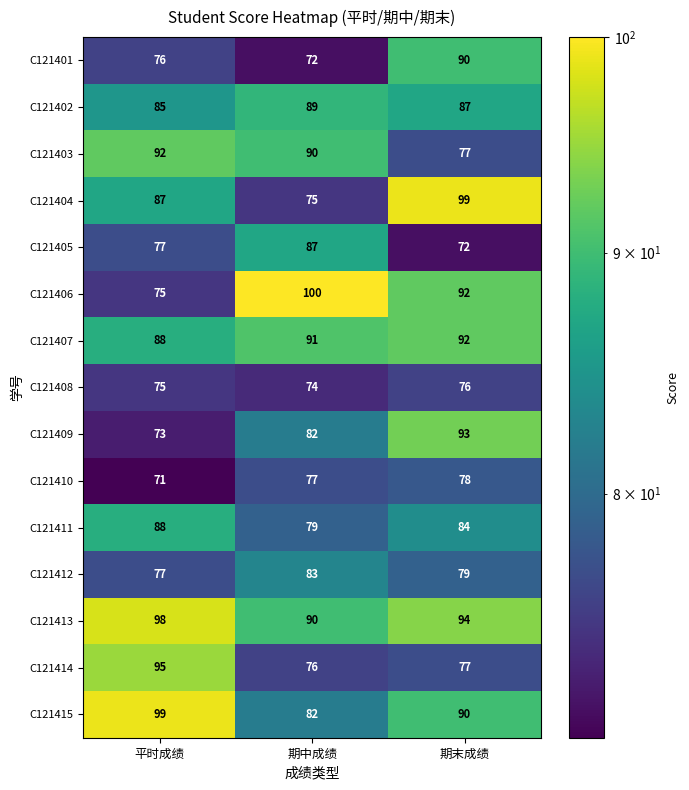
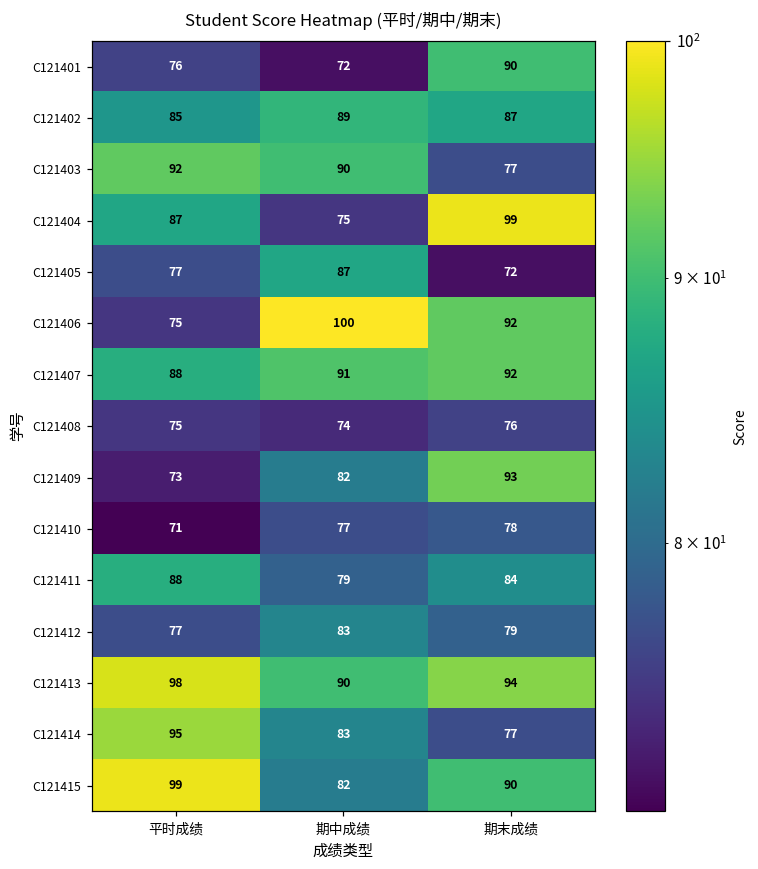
  {
    "C121401": {
      "平时成绩": 76,
      "期中成绩": 72,
      "期末成绩": 90
    },
    "C121402": {
      "平时成绩": 85,
      "期中成绩": 89,
      "期末成绩": 87
    },
    "C121403": {
      "平时成绩": 92,
      "期中成绩": 90,
      "期末成绩": 77
    },
    "C121404": {
      "平时成绩": 87,
      "期中成绩": 75,
      "期末成绩": 99
    },
    "C121405": {
      "平时成绩": 77,
      "期中成绩": 87,
      "期末成绩": 72
    },
    "C121406": {
      "平时成绩": 75,
      "期中成绩": 100,
      "期末成绩": 92
    },
    "C121407": {
      "平时成绩": 88,
      "期中成绩": 91,
      "期末成绩": 92
    },
    "C121408": {
      "平时成绩": 75,
      "期中成绩": 74,
      "期末成绩": 76
    },
    "C121409": {
      "平时成绩": 73,
      "期中成绩": 82,
      "期末成绩": 93
    },
    "C121410": {
      "平时成绩": 71,
      "期中成绩": 77,
      "期末成绩": 78
    },
    "C121411": {
      "平时成绩": 88,
      "期中成绩": 79,
      "期末成绩": 84
    },
    "C121412": {
      "平时成绩": 77,
      "期中成绩": 83,
      "期末成绩": 79
    },
    "C121413": {
      "平时成绩": 98,
      "期中成绩": 90,
      "期末成绩": 94
    },
    "C121414": {
      "平时成绩": 95,
-     "期中成绩": 76,
+     "期中成绩": 83,
      "期末成绩": 77
    },
    "C121415": {
      "平时成绩": 99,
      "期中成绩": 82,
      "期末成绩": 90
    }
  }
